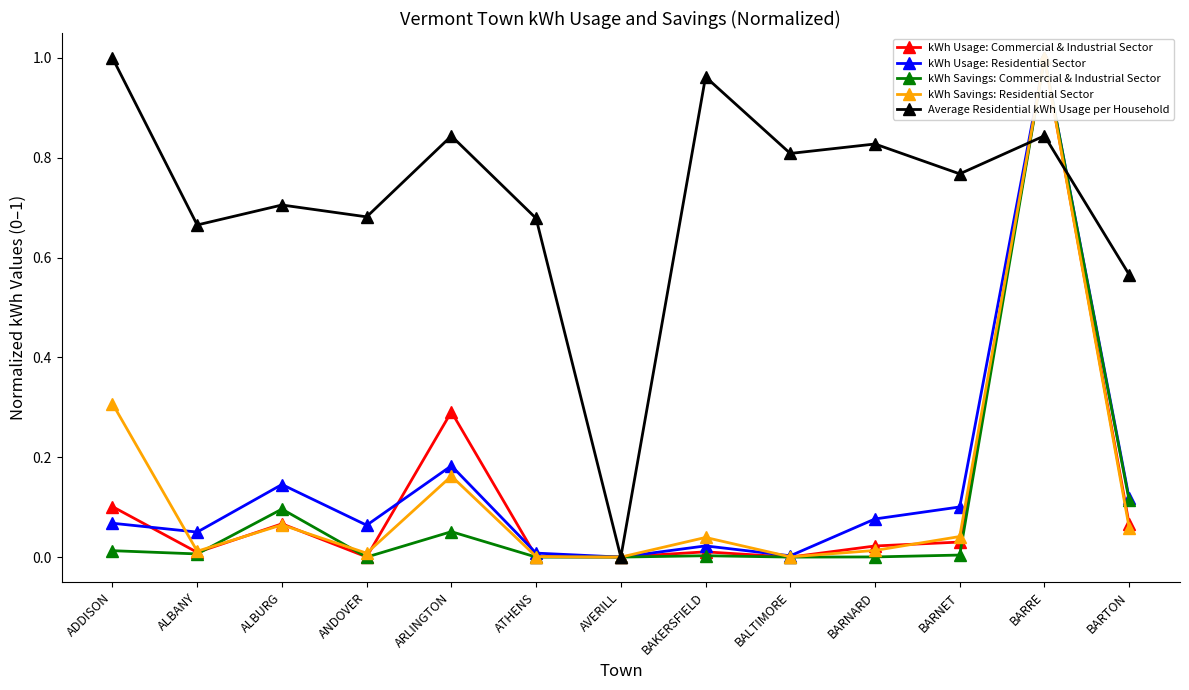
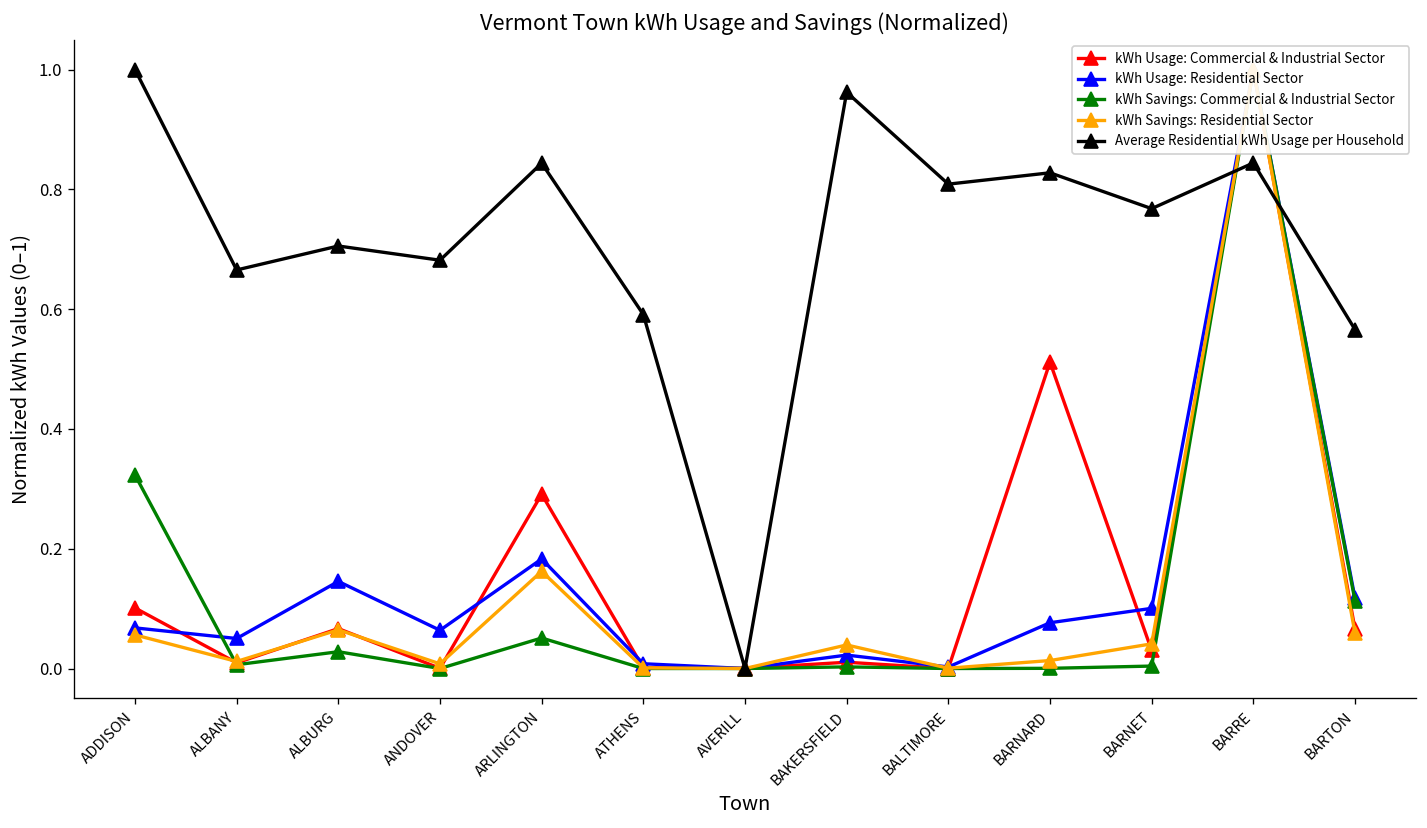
  {
    "kWh Usage: Commercial & Industrial Sector": {
      "ADDISON": 0.10,
      "ARLINGTON": 0.29,
      "BAKERSFIELD": 0.01,
-     "BARNARD": 0.02,
+     "BARNARD": 0.51,
      "BARNET": 0.03,
      "BARTON": 0.07
    },
    "kWh Usage: Residential Sector": {
      "ADDISON": 0.07,
      "ALBANY": 0.05,
      "ALBURG": 0.15,
      "ANDOVER": 0.06,
      "ARLINGTON": 0.18,
      "ATHENS": 0.01,
      "BAKERSFIELD": 0.02,
      "BARNARD": 0.08,
      "BARNET": 0.10
    },
    "kWh Savings: Commercial & Industrial Sector": {
-     "ADDISON": 0.01,
-     "ALBURG": 0.10,
+     "ADDISON": 0.32,
+     "ALBURG": 0.03,
      "ARLINGTON": 0.05,
      "BAKERSFIELD": 0.00,
      "BARNARD": 0.00,
      "BARNET": 0.00
    },
    "kWh Savings: Residential Sector": {
-     "ADDISON": 0.31,
+     "ADDISON": 0.06,
      "ANDOVER": 0.01,
      "ARLINGTON": 0.16,
      "BAKERSFIELD": 0.04,
      "BARNARD": 0.01,
      "BARNET": 0.04,
      "BARTON": 0.06
    },
    "Average Residential kWh Usage per Household": {
      "ADDISON": 1.00,
      "ALBANY": 0.67,
      "ALBURG": 0.71,
      "ANDOVER": 0.68,
      "ARLINGTON": 0.84,
-     "ATHENS": 0.68,
+     "ATHENS": 0.59,
      "BAKERSFIELD": 0.96,
      "BALTIMORE": 0.81,
      "BARNARD": 0.83,
      "BARNET": 0.77,
      "BARRE": 0.84,
      "BARTON": 0.57
    }
  }
